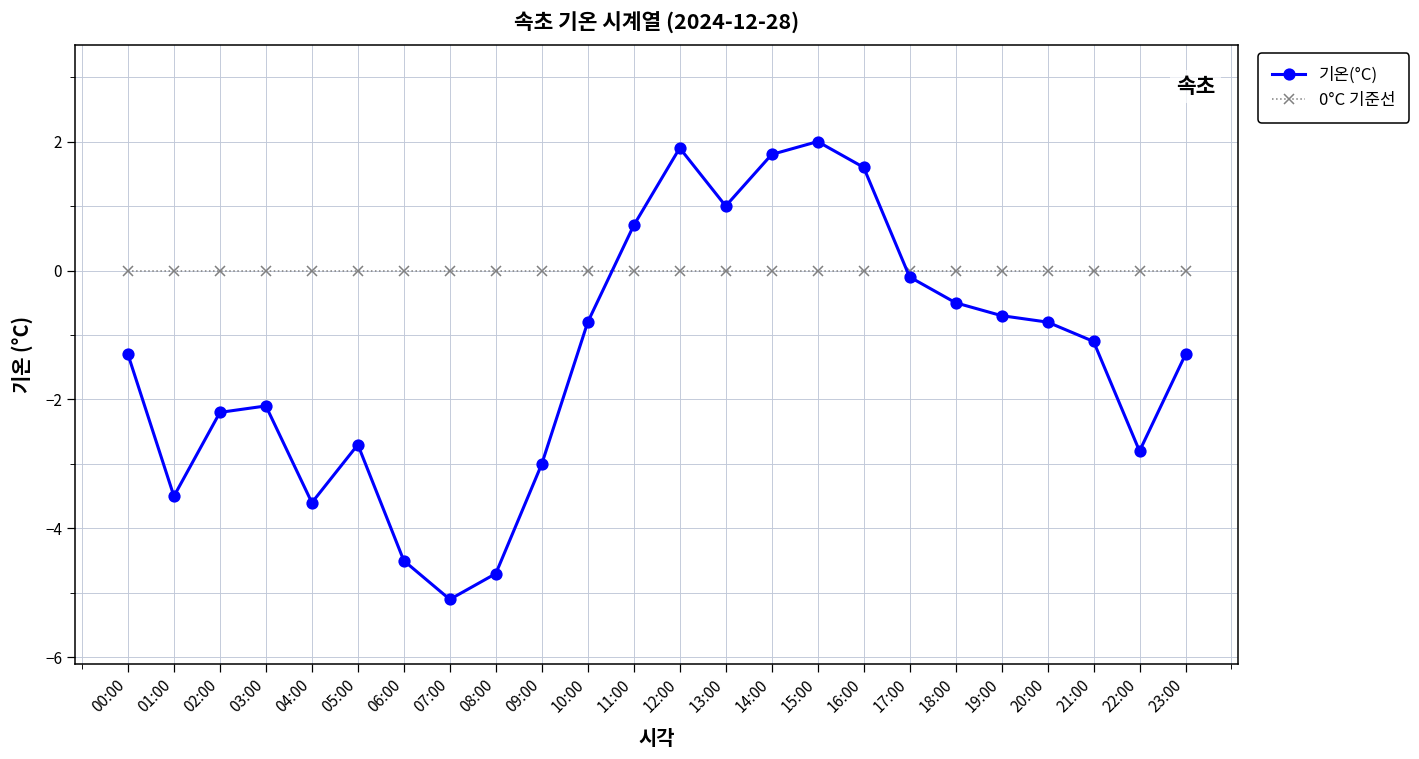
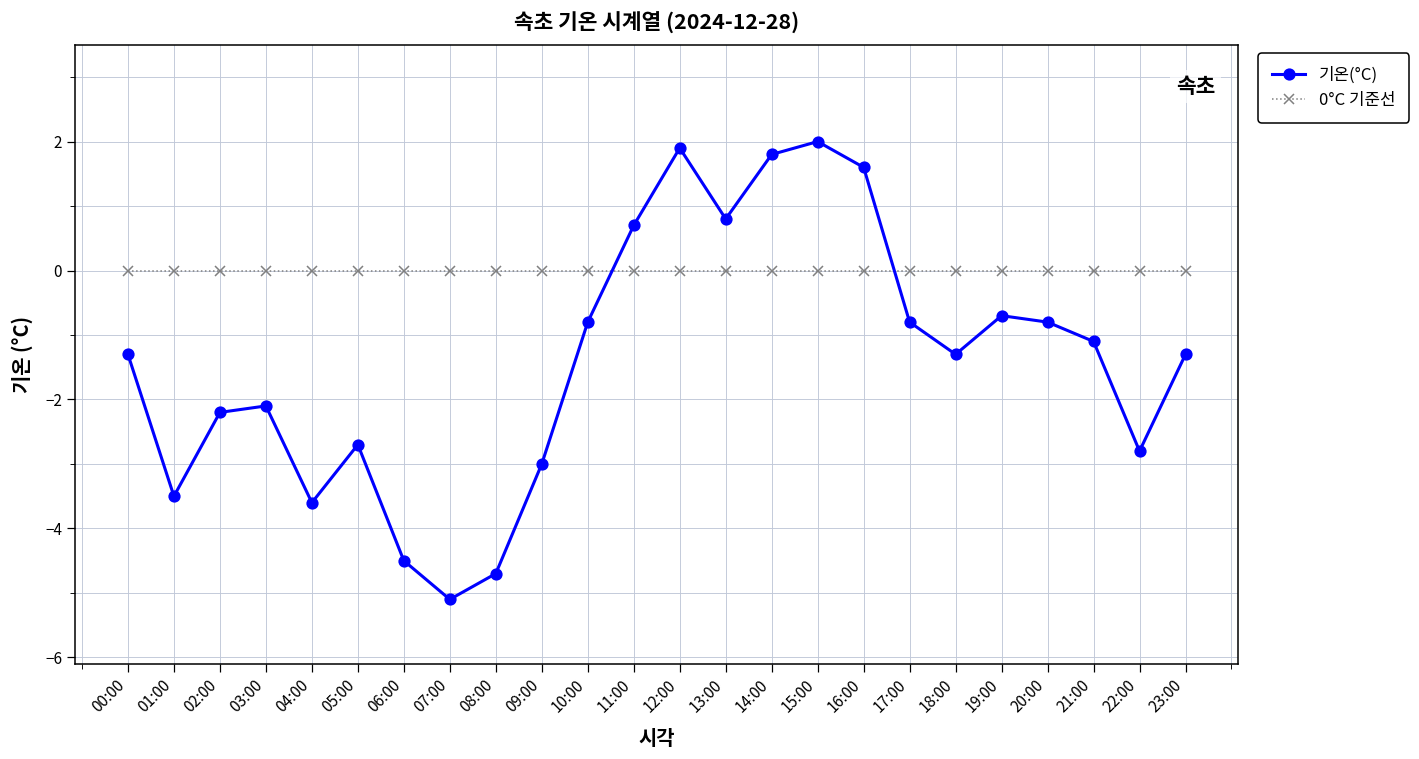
  {
    "기온(°C)": {
      "00:00": -1.3,
      "01:00": -3.5,
      "02:00": -2.2,
      "03:00": -2.1,
      "04:00": -3.6,
      "05:00": -2.7,
      "06:00": -4.5,
      "07:00": -5.1,
      "08:00": -4.7,
      "09:00": -3.0,
      "10:00": -0.8,
      "11:00": 0.7,
      "12:00": 1.9,
-     "13:00": 1.0,
+     "13:00": 0.8,
      "14:00": 1.8,
      "15:00": 2.0,
      "16:00": 1.6,
-     "17:00": -0.1,
-     "18:00": -0.5,
+     "17:00": -0.8,
+     "18:00": -1.3,
      "19:00": -0.7,
      "20:00": -0.8,
      "21:00": -1.1,
      "22:00": -2.8,
      "23:00": -1.3
    },
    "0°C 기준선": {
      "00:00": 0.0,
      "01:00": 0.0,
      "02:00": 0.0,
      "03:00": 0.0,
      "04:00": 0.0,
      "05:00": 0.0,
      "06:00": 0.0,
      "07:00": 0.0,
      "08:00": 0.0,
      "09:00": 0.0,
      "10:00": 0.0,
      "11:00": 0.0,
      "12:00": 0.0,
      "13:00": 0.0,
      "14:00": 0.0,
      "15:00": 0.0,
      "16:00": 0.0,
      "17:00": 0.0,
      "18:00": 0.0,
      "19:00": 0.0,
      "20:00": 0.0,
      "21:00": 0.0,
      "22:00": 0.0,
      "23:00": 0.0
    }
  }
